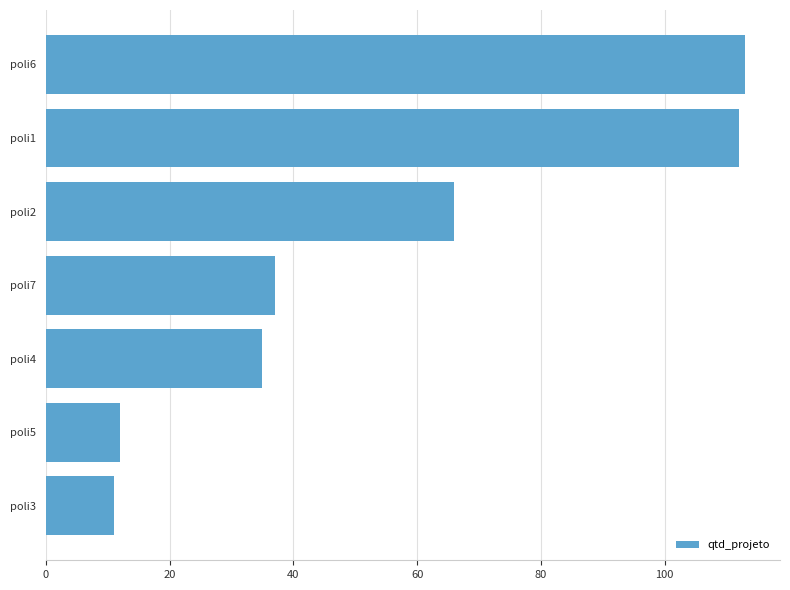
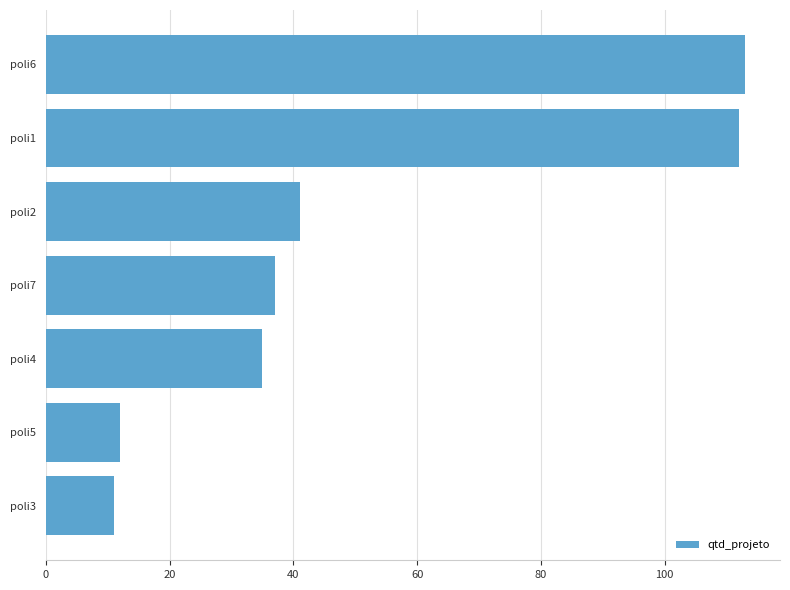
  {
    "poli6": 113,
    "poli1": 112,
-   "poli2": 66,
+   "poli2": 41,
    "poli7": 37,
    "poli4": 35,
    "poli5": 12,
    "poli3": 11
  }
